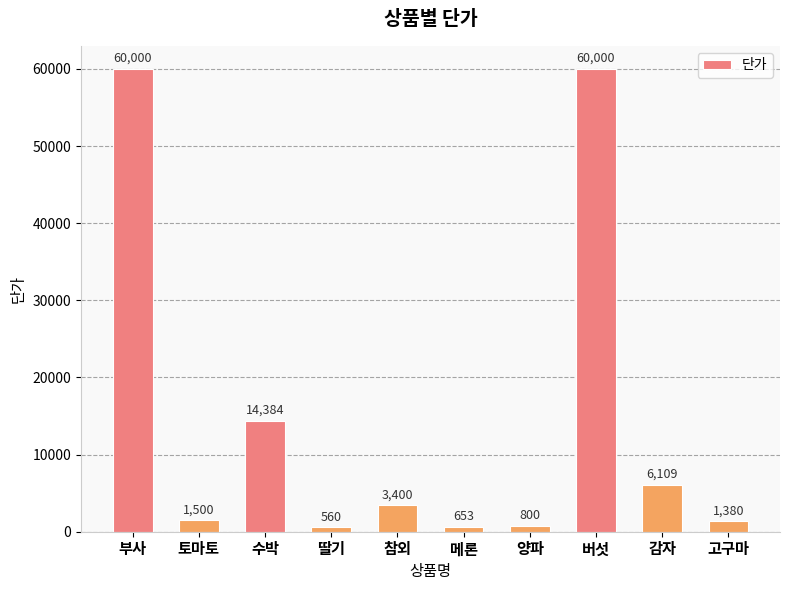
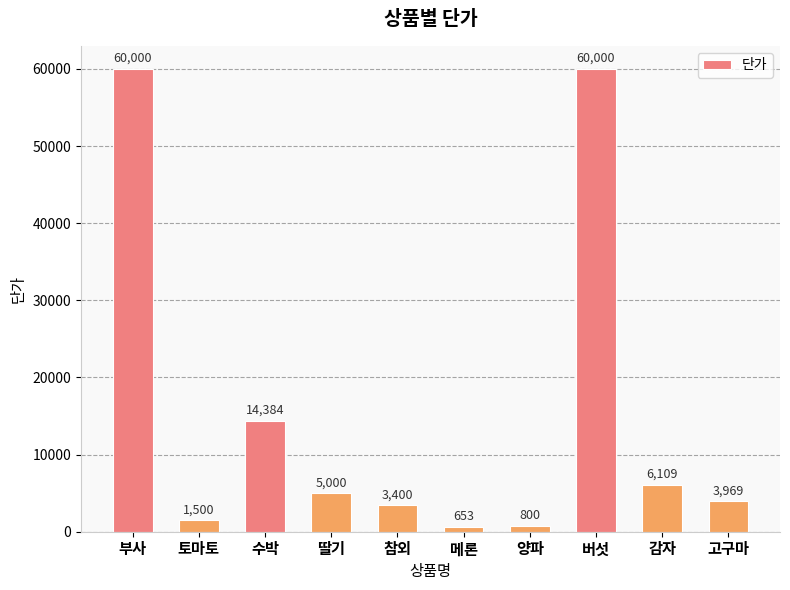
  {
    "부사": "60,000",
    "토마토": "1,500",
    "수박": "14,384",
-   "딸기": "560",
+   "딸기": "5,000",
    "참외": "3,400",
    "메론": "653",
    "양파": "800",
    "버섯": "60,000",
    "감자": "6,109",
-   "고구마": "1,380"
+   "고구마": "3,969"
  }
